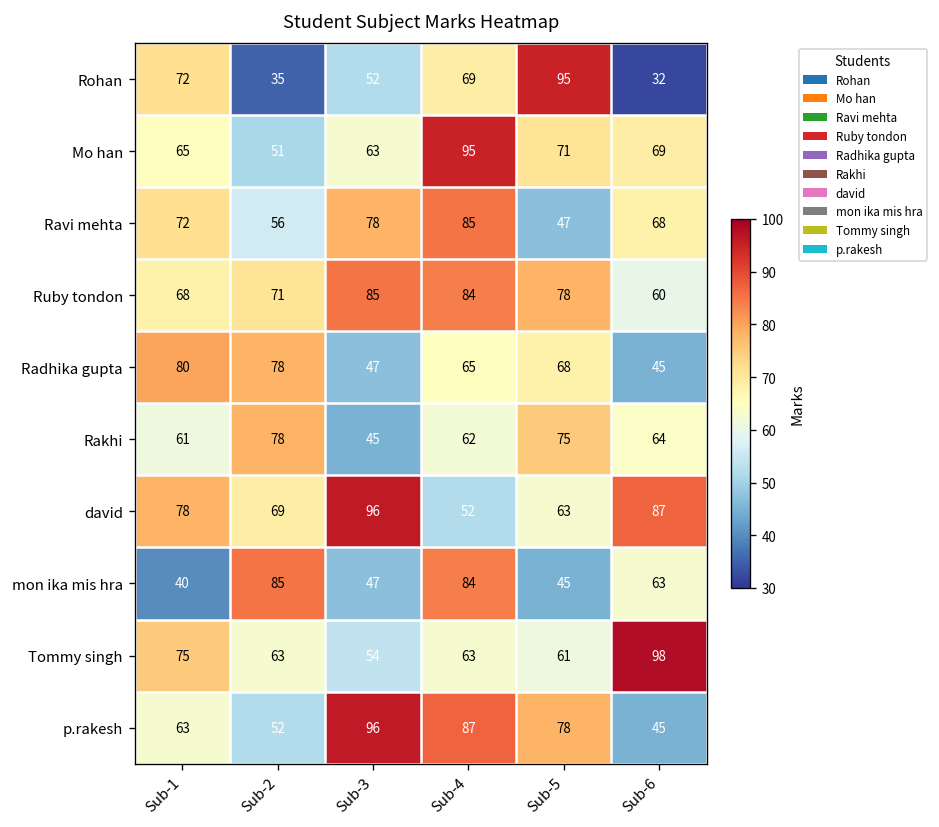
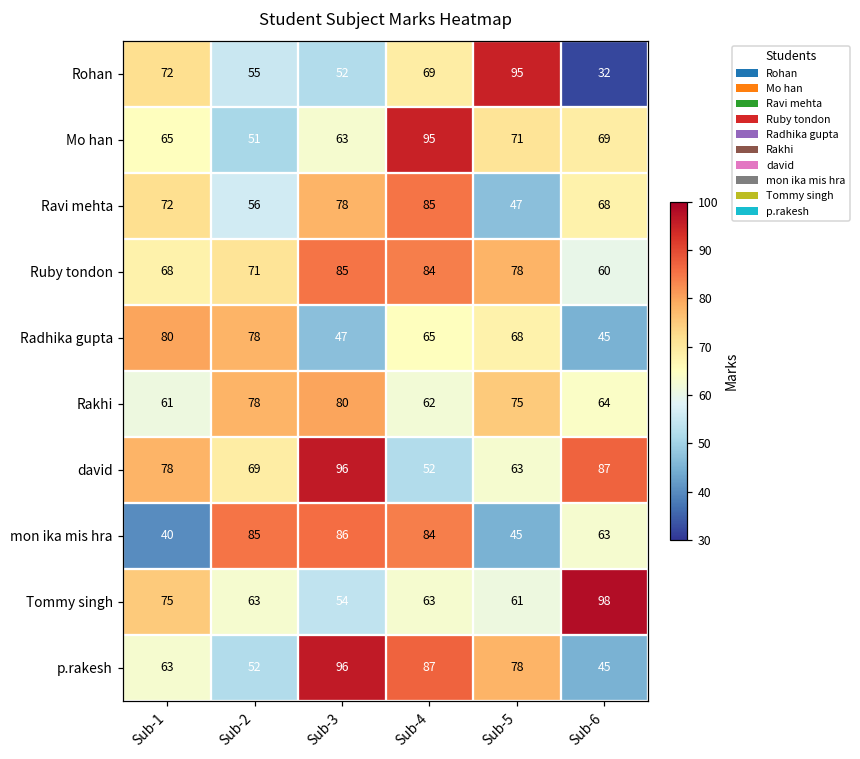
  {
    "Rohan": {
      "Sub-1": 72,
-     "Sub-2": 35,
+     "Sub-2": 55,
      "Sub-3": 52,
      "Sub-4": 69,
      "Sub-5": 95,
      "Sub-6": 32
    },
    "Mo han": {
      "Sub-1": 65,
      "Sub-2": 51,
      "Sub-3": 63,
      "Sub-4": 95,
      "Sub-5": 71,
      "Sub-6": 69
    },
    "Ravi mehta": {
      "Sub-1": 72,
      "Sub-2": 56,
      "Sub-3": 78,
      "Sub-4": 85,
      "Sub-5": 47,
      "Sub-6": 68
    },
    "Ruby tondon": {
      "Sub-1": 68,
      "Sub-2": 71,
      "Sub-3": 85,
      "Sub-4": 84,
      "Sub-5": 78,
      "Sub-6": 60
    },
    "Radhika gupta": {
      "Sub-1": 80,
      "Sub-2": 78,
      "Sub-3": 47,
      "Sub-4": 65,
      "Sub-5": 68,
      "Sub-6": 45
    },
    "Rakhi": {
      "Sub-1": 61,
      "Sub-2": 78,
-     "Sub-3": 45,
+     "Sub-3": 80,
      "Sub-4": 62,
      "Sub-5": 75,
      "Sub-6": 64
    },
    "david": {
      "Sub-1": 78,
      "Sub-2": 69,
      "Sub-3": 96,
      "Sub-4": 52,
      "Sub-5": 63,
      "Sub-6": 87
    },
    "mon ika mis hra": {
      "Sub-1": 40,
      "Sub-2": 85,
-     "Sub-3": 47,
+     "Sub-3": 86,
      "Sub-4": 84,
      "Sub-5": 45,
      "Sub-6": 63
    },
    "Tommy singh": {
      "Sub-1": 75,
      "Sub-2": 63,
      "Sub-3": 54,
      "Sub-4": 63,
      "Sub-5": 61,
      "Sub-6": 98
    },
    "p.rakesh": {
      "Sub-1": 63,
      "Sub-2": 52,
      "Sub-3": 96,
      "Sub-4": 87,
      "Sub-5": 78,
      "Sub-6": 45
    }
  }
